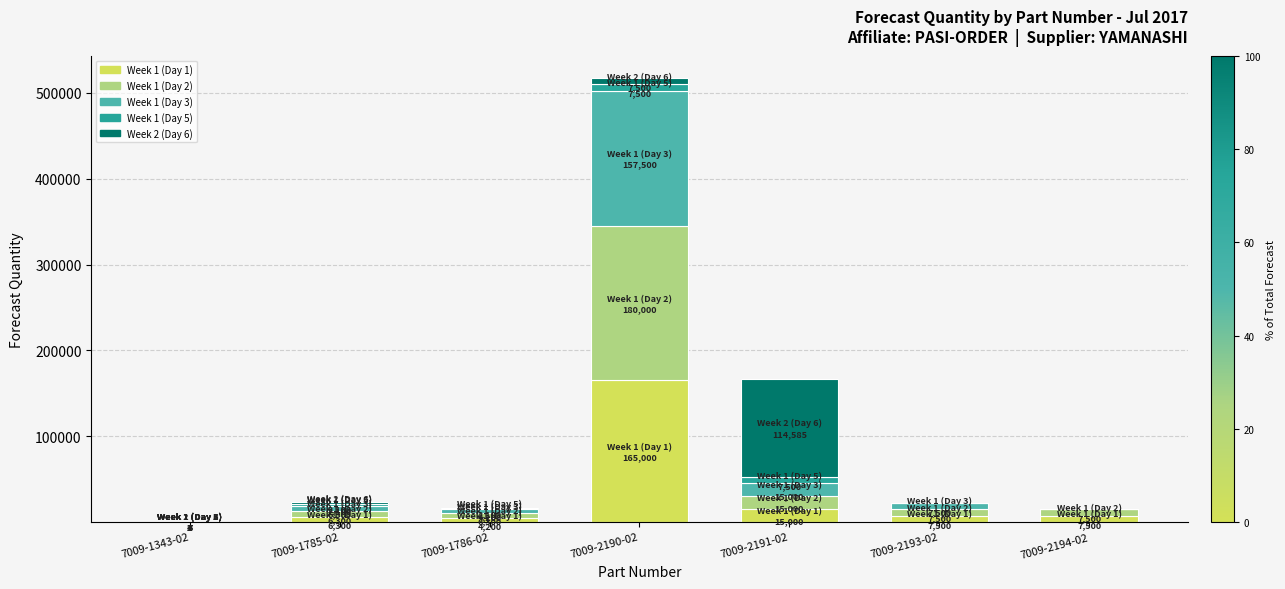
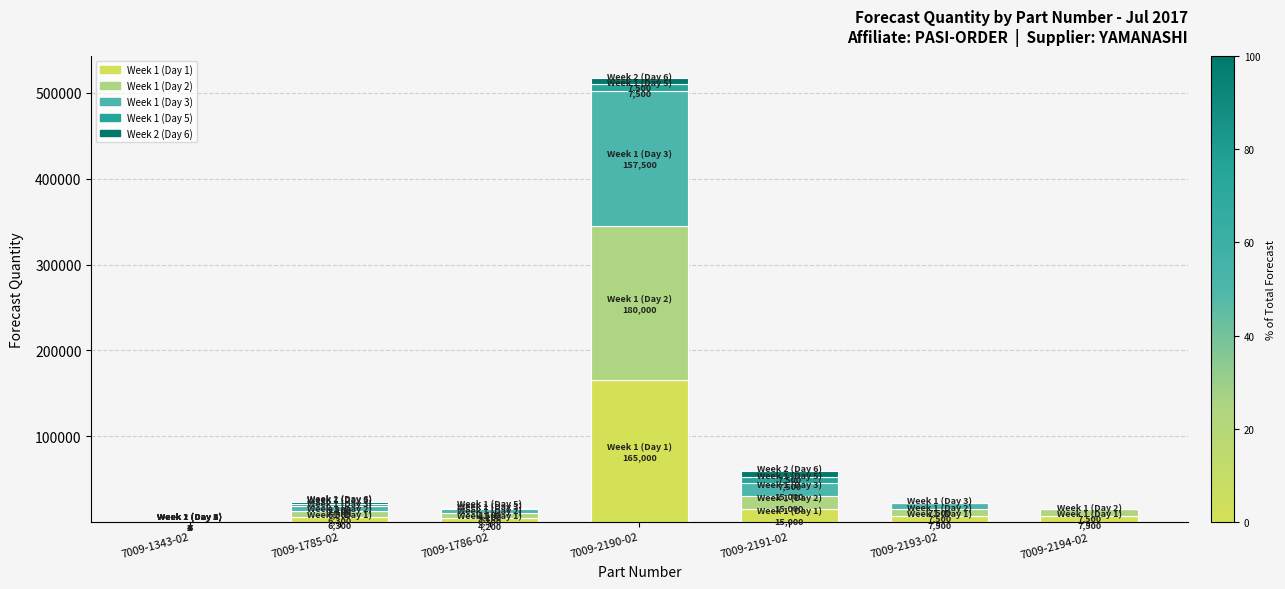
  {
    "Week 2 (Day 6)": {
-     "7009-2191-02": "114,585"
+     "7009-2191-02": "7,500"
    }
  }
